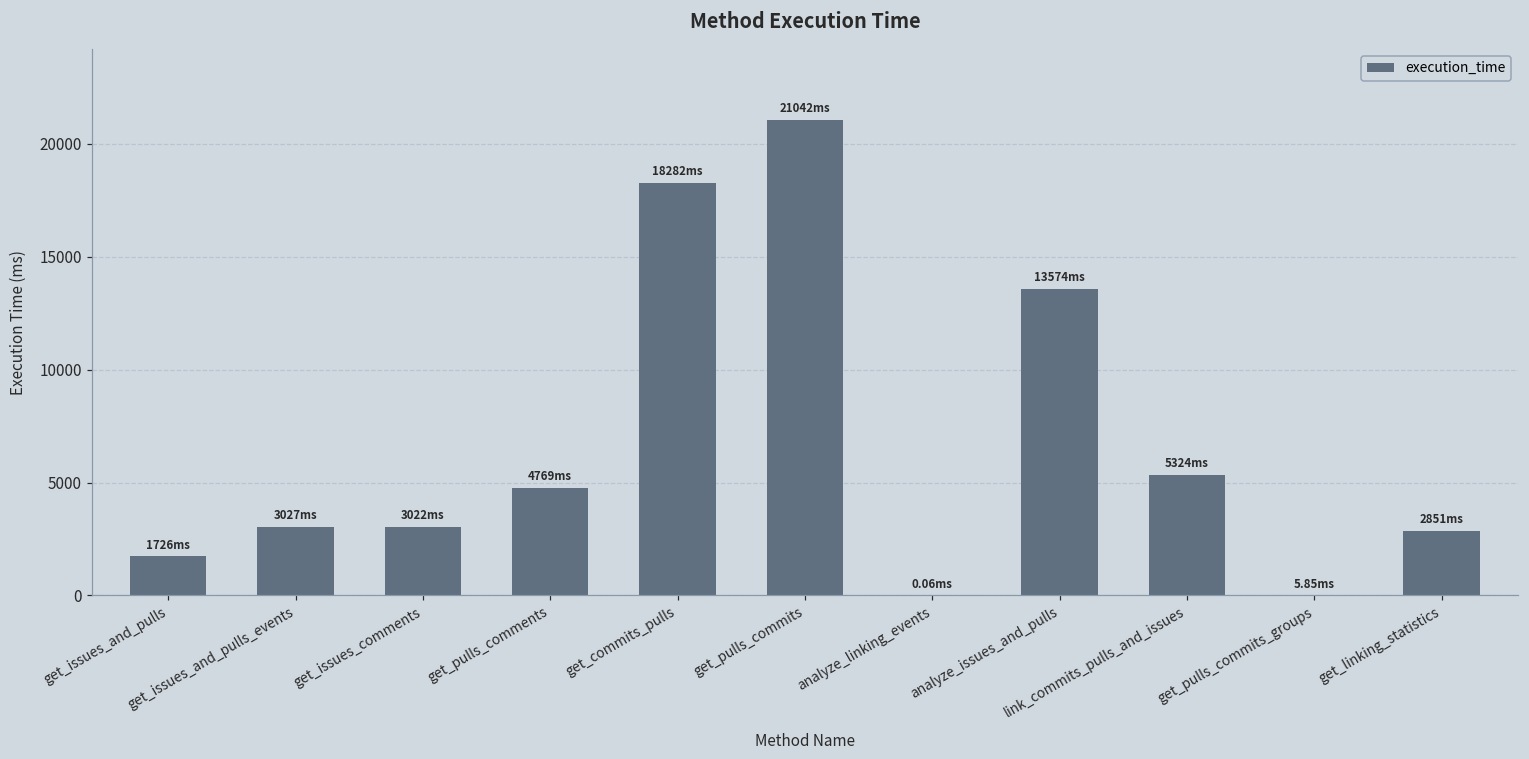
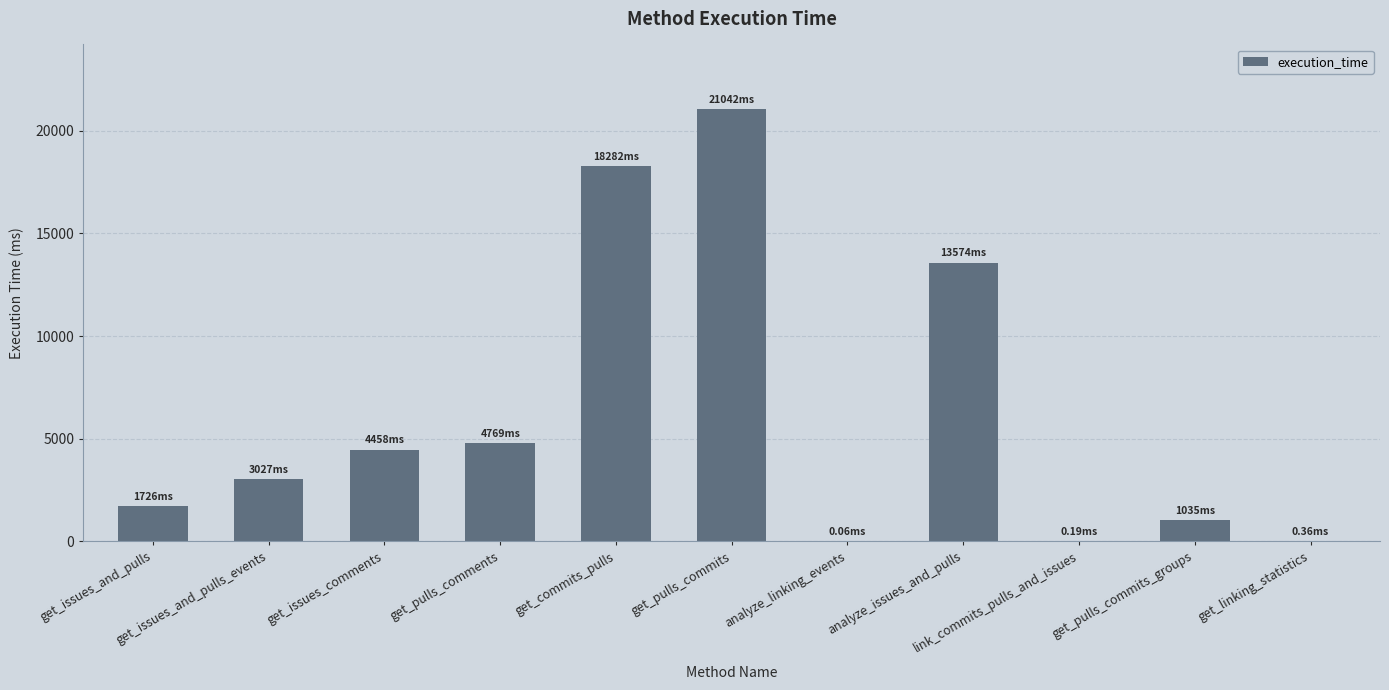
  {
    "get_issues_and_pulls": 1726,
    "get_issues_and_pulls_events": 3027,
-   "get_issues_comments": 3022,
+   "get_issues_comments": 4458,
    "get_pulls_comments": 4769,
    "get_commits_pulls": 18282,
    "get_pulls_commits": 21042,
    "analyze_linking_events": 0.06,
    "analyze_issues_and_pulls": 13574,
-   "link_commits_pulls_and_issues": 5324,
-   "get_pulls_commits_groups": 5.85,
-   "get_linking_statistics": 2851
+   "link_commits_pulls_and_issues": 0.19,
+   "get_pulls_commits_groups": 1035,
+   "get_linking_statistics": 0.36
  }
